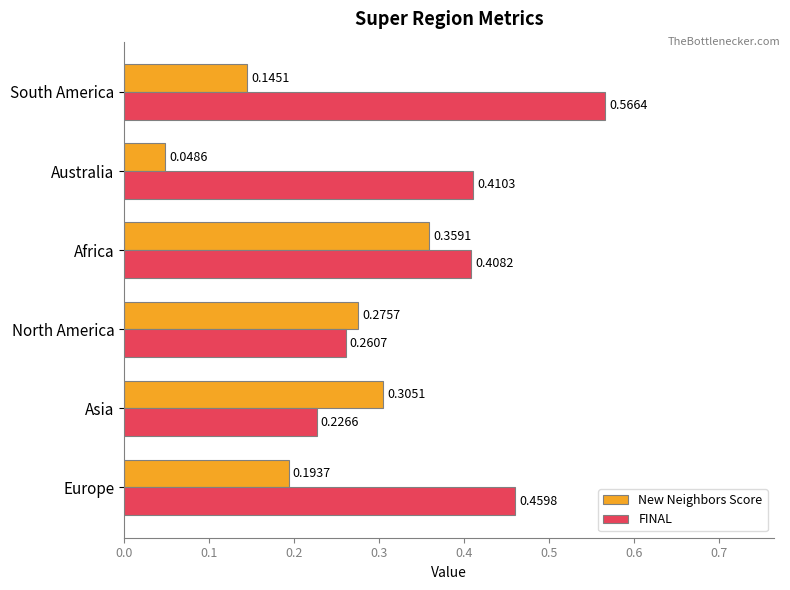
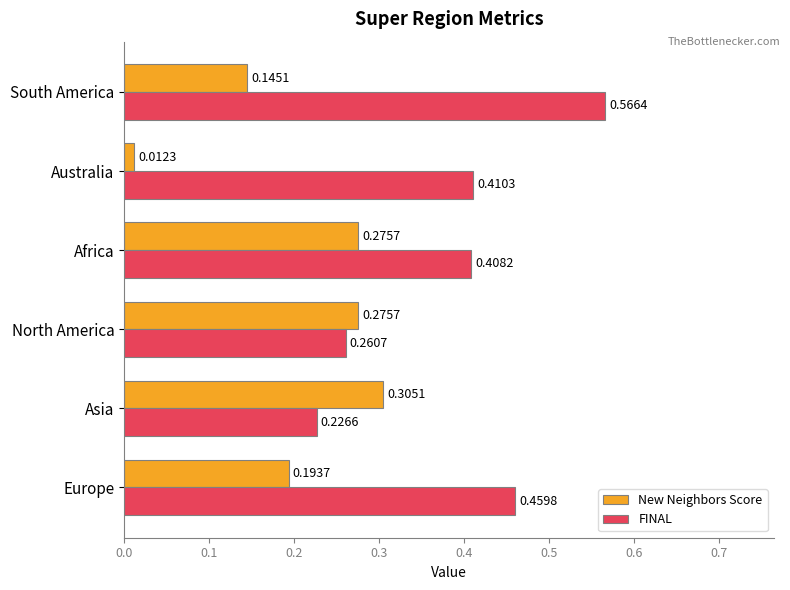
  {
    "New Neighbors Score": {
      "South America": 0.1451,
-     "Australia": 0.0486,
-     "Africa": 0.3591,
+     "Australia": 0.0123,
+     "Africa": 0.2757,
      "North America": 0.2757,
      "Asia": 0.3051,
      "Europe": 0.1937
    },
    "FINAL": {
      "South America": 0.5664,
      "Australia": 0.4103,
      "Africa": 0.4082,
      "North America": 0.2607,
      "Asia": 0.2266,
      "Europe": 0.4598
    }
  }
